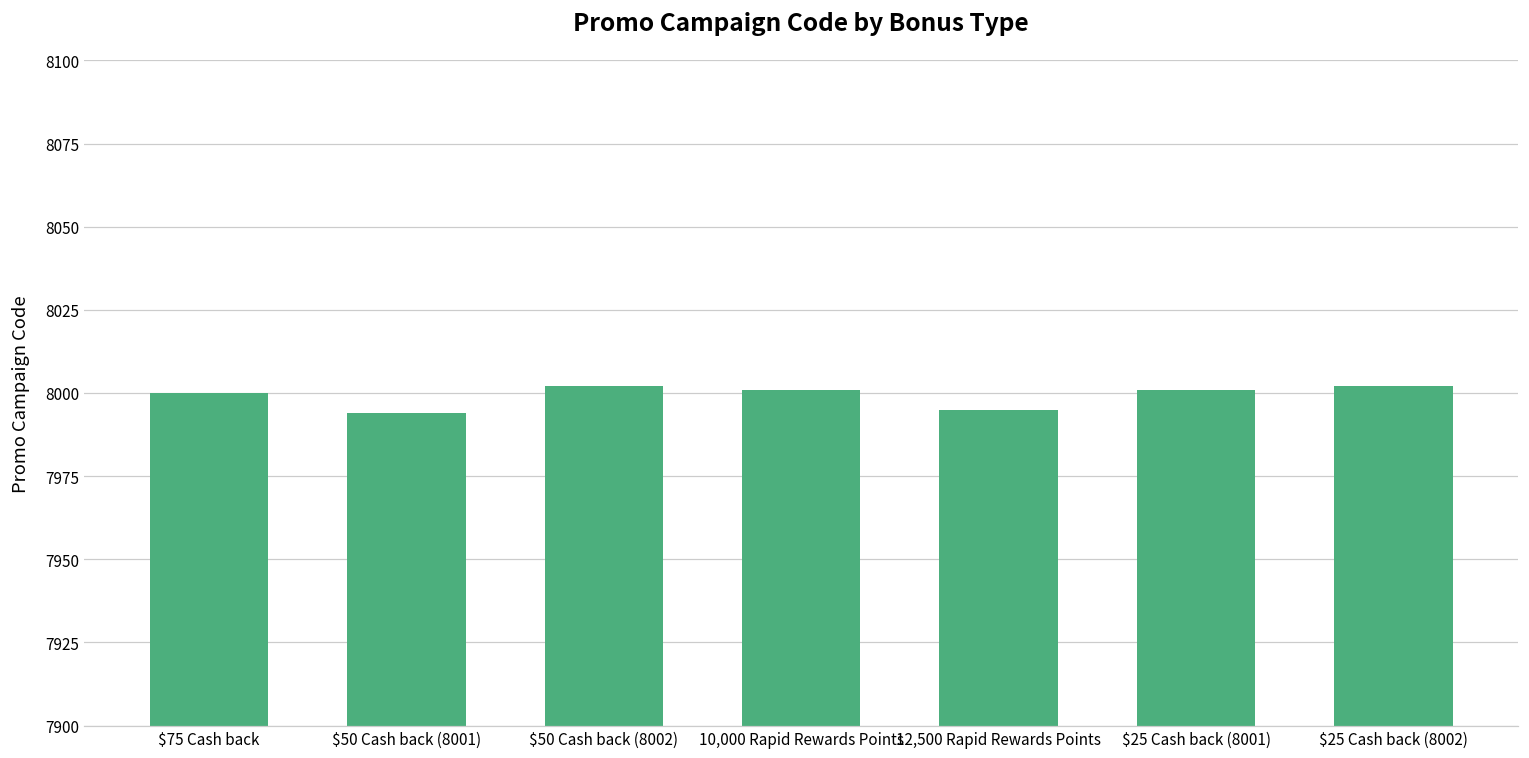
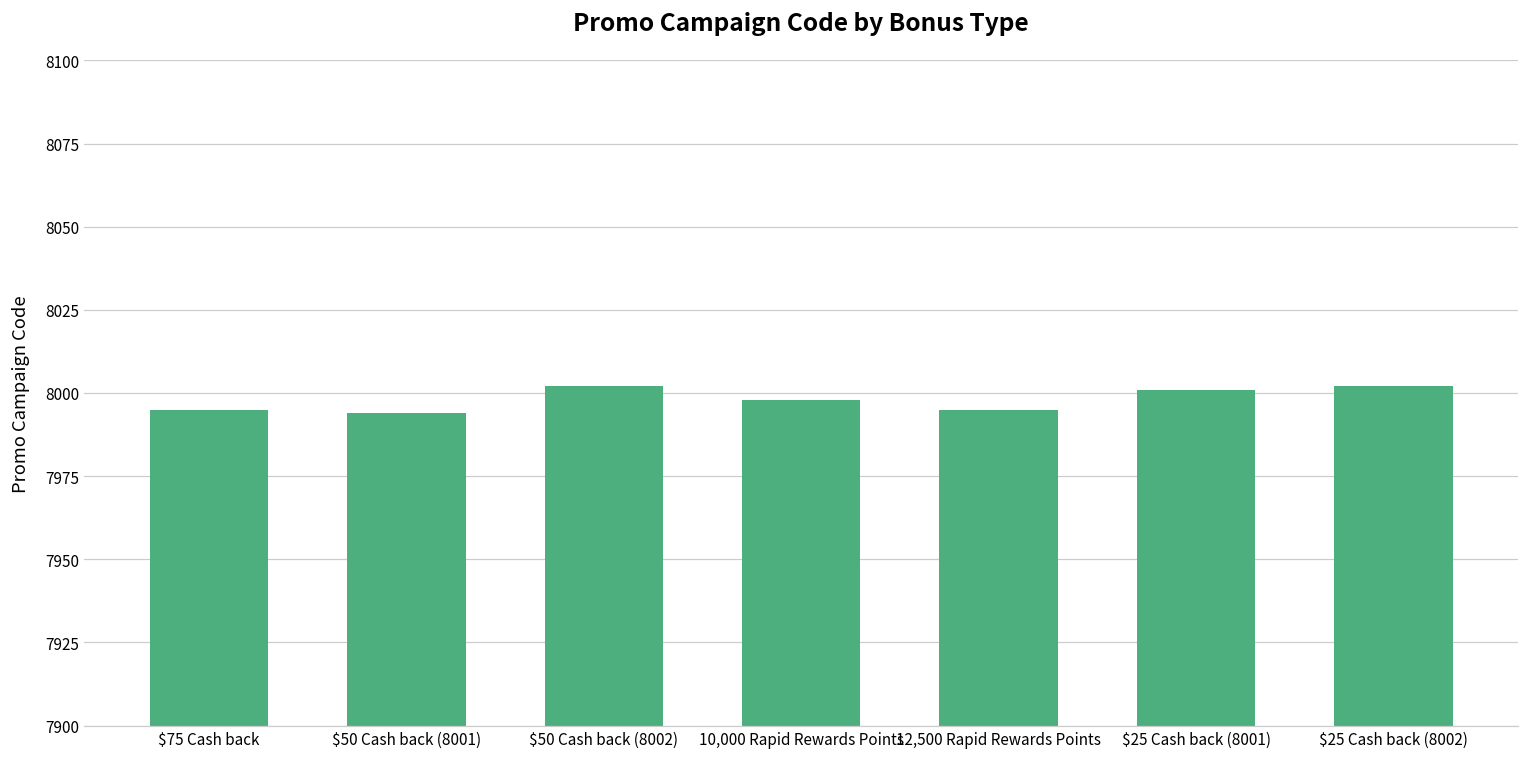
  {
-   "$75 Cash back": 8000,
+   "$75 Cash back": 7995,
    "$50 Cash back (8001)": 7994,
    "$50 Cash back (8002)": 8002,
-   "10,000 Rapid Rewards Points": 8001,
+   "10,000 Rapid Rewards Points": 7998,
    "12,500 Rapid Rewards Points": 7995,
    "$25 Cash back (8001)": 8001,
    "$25 Cash back (8002)": 8002
  }
